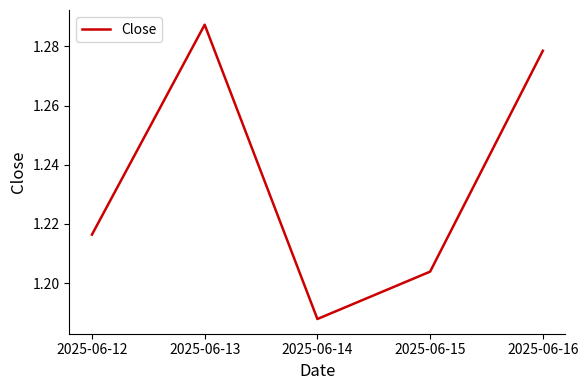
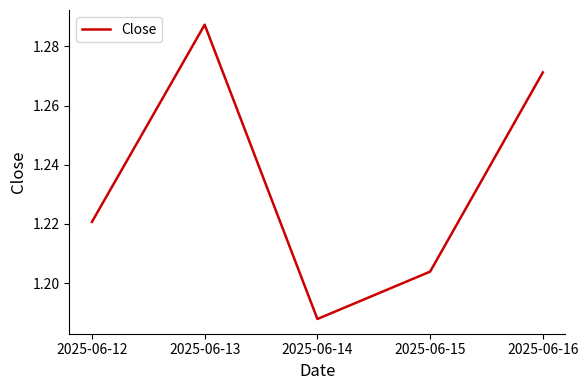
  {
-   "2025-06-12": 1.216,
+   "2025-06-12": 1.221,
    "2025-06-13": 1.287,
    "2025-06-14": 1.188,
    "2025-06-15": 1.204,
-   "2025-06-16": 1.279
+   "2025-06-16": 1.271
  }
